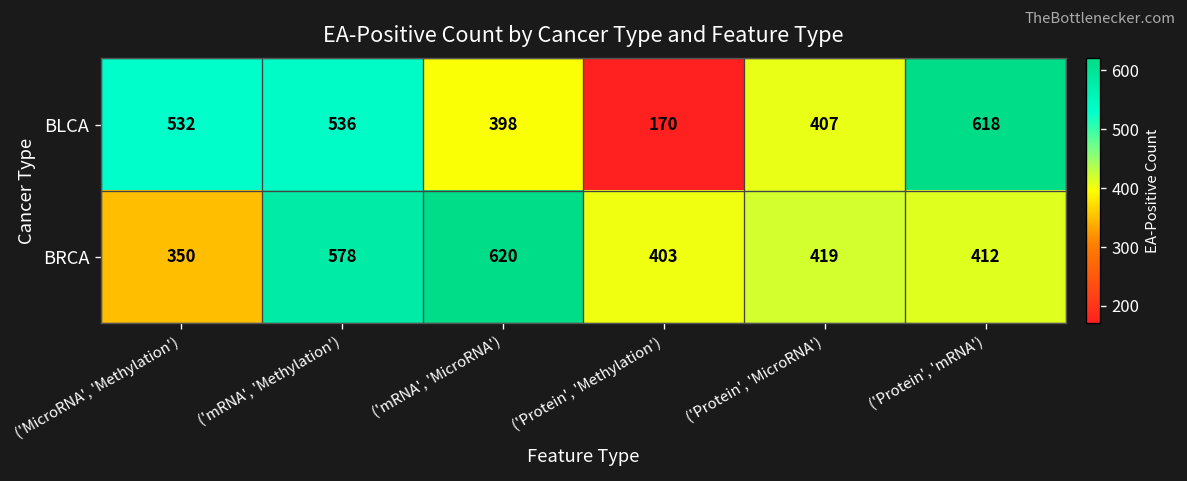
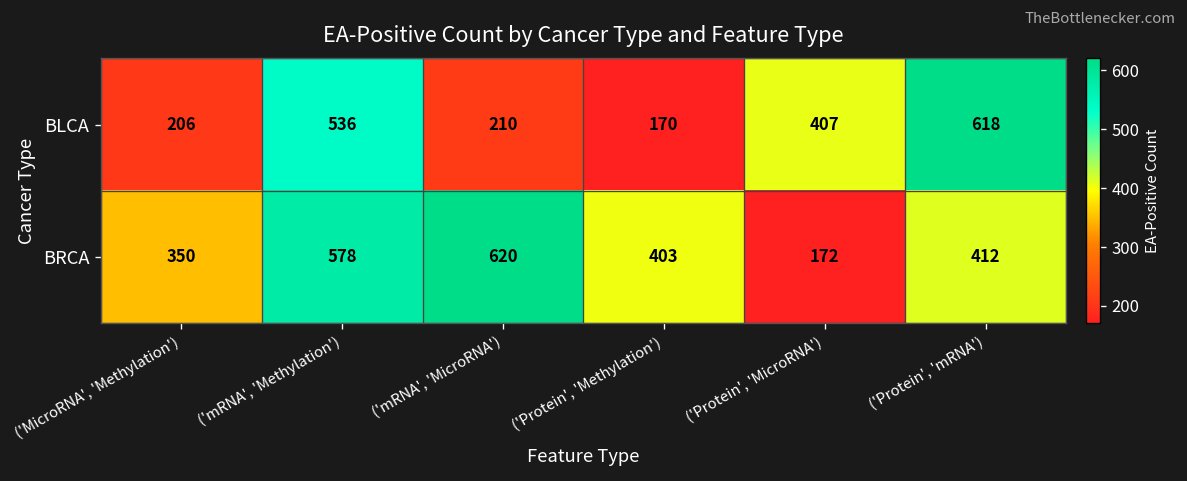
  {
    "BLCA": {
-     "('MicroRNA', 'Methylation')": 532,
+     "('MicroRNA', 'Methylation')": 206,
      "('mRNA', 'Methylation')": 536,
-     "('mRNA', 'MicroRNA')": 398,
+     "('mRNA', 'MicroRNA')": 210,
      "('Protein', 'Methylation')": 170,
      "('Protein', 'MicroRNA')": 407,
      "('Protein', 'mRNA')": 618
    },
    "BRCA": {
      "('MicroRNA', 'Methylation')": 350,
      "('mRNA', 'Methylation')": 578,
      "('mRNA', 'MicroRNA')": 620,
      "('Protein', 'Methylation')": 403,
-     "('Protein', 'MicroRNA')": 419,
+     "('Protein', 'MicroRNA')": 172,
      "('Protein', 'mRNA')": 412
    }
  }
